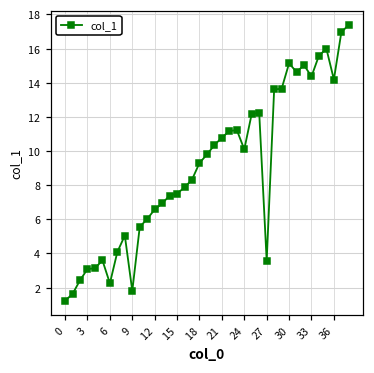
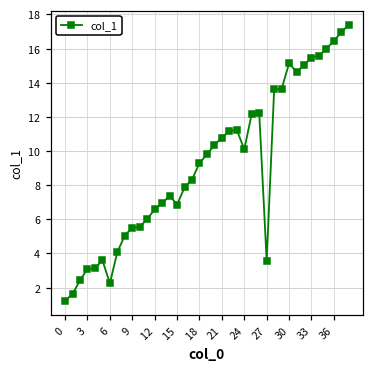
  {
    "0": 1.2,
    "3": 3.1,
    "6": 2.3,
-   "9": 1.8,
+   "9": 5.5,
    "12": 6.6,
-   "15": 7.5,
+   "15": 6.9,
    "18": 9.3,
    "21": 10.8,
    "24": 10.1,
    "27": 3.6,
    "30": 15.1,
-   "33": 14.4,
-   "36": 14.2
+   "33": 15.5,
+   "36": 16.5
  }
